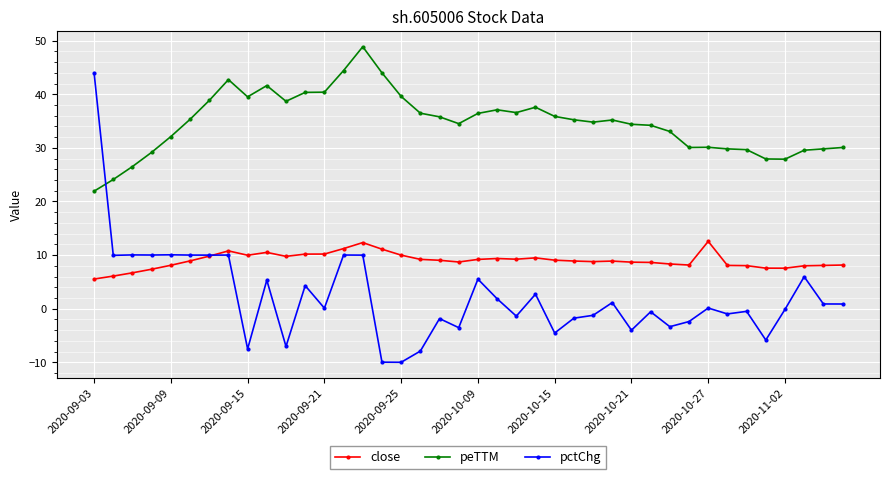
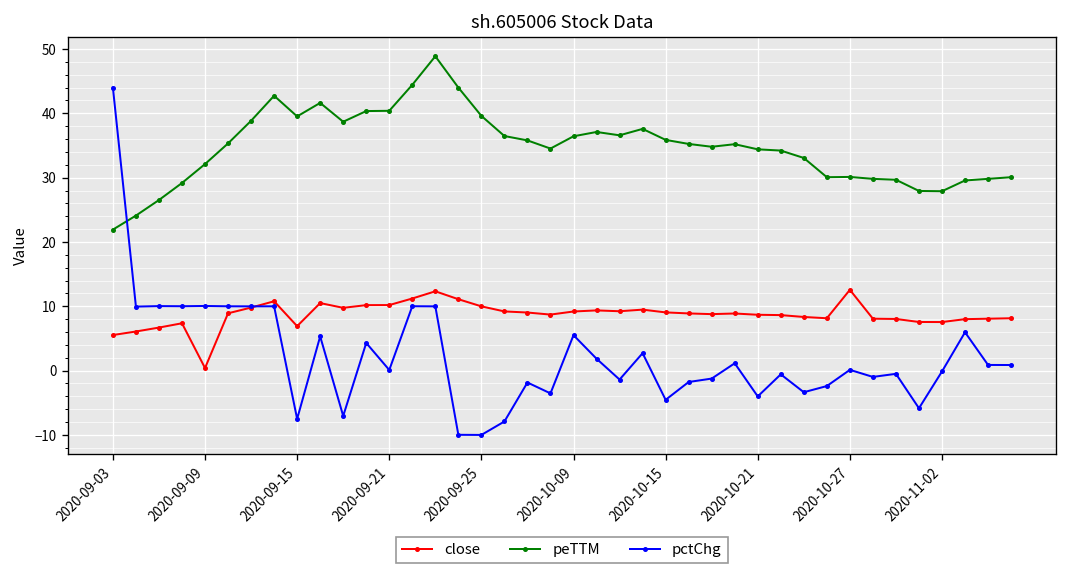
  {
    "close": {
      "2020-09-03": 6,
-     "2020-09-09": 8,
-     "2020-09-15": 10,
+     "2020-09-09": 0,
+     "2020-09-15": 7,
      "2020-09-21": 10,
      "2020-09-25": 10,
      "2020-10-09": 9,
      "2020-10-15": 9,
      "2020-10-21": 9,
      "2020-10-27": 13,
      "2020-11-02": 8
    },
    "peTTM": {
      "2020-09-03": 22,
      "2020-09-09": 32,
      "2020-09-15": 40,
      "2020-09-21": 40,
      "2020-09-25": 40,
      "2020-10-09": 36,
      "2020-10-15": 36,
      "2020-10-21": 34,
      "2020-10-27": 30,
      "2020-11-02": 28
    },
    "pctChg": {
      "2020-09-03": 44,
      "2020-09-09": 10,
      "2020-09-15": -8,
      "2020-09-21": 0,
      "2020-09-25": -10,
      "2020-10-09": 6,
      "2020-10-15": -5,
      "2020-10-21": -4,
      "2020-10-27": 0,
      "2020-11-02": 0
    }
  }
